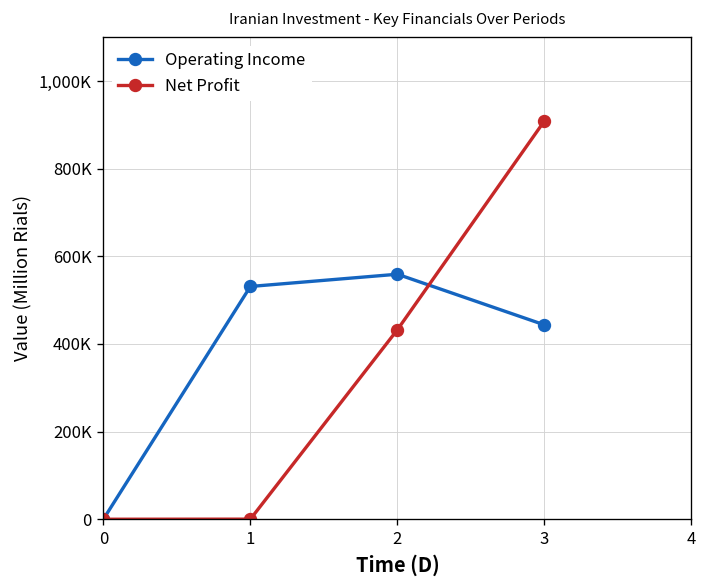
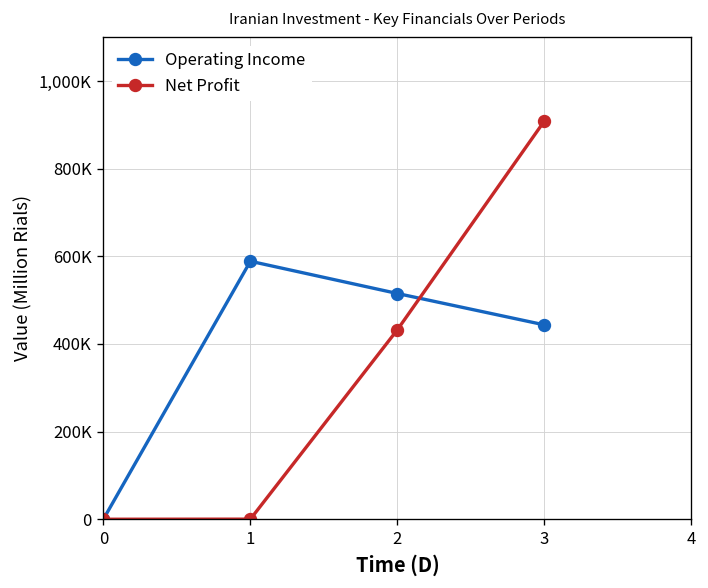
  {
    "Operating Income": {
-     "1": "530,000",
-     "2": "560,000",
+     "1": "590,000",
+     "2": "520,000",
      "3": "440,000"
    },
    "Net Profit": {
      "1": "0",
      "2": "430,000",
      "3": "910,000"
    }
  }
